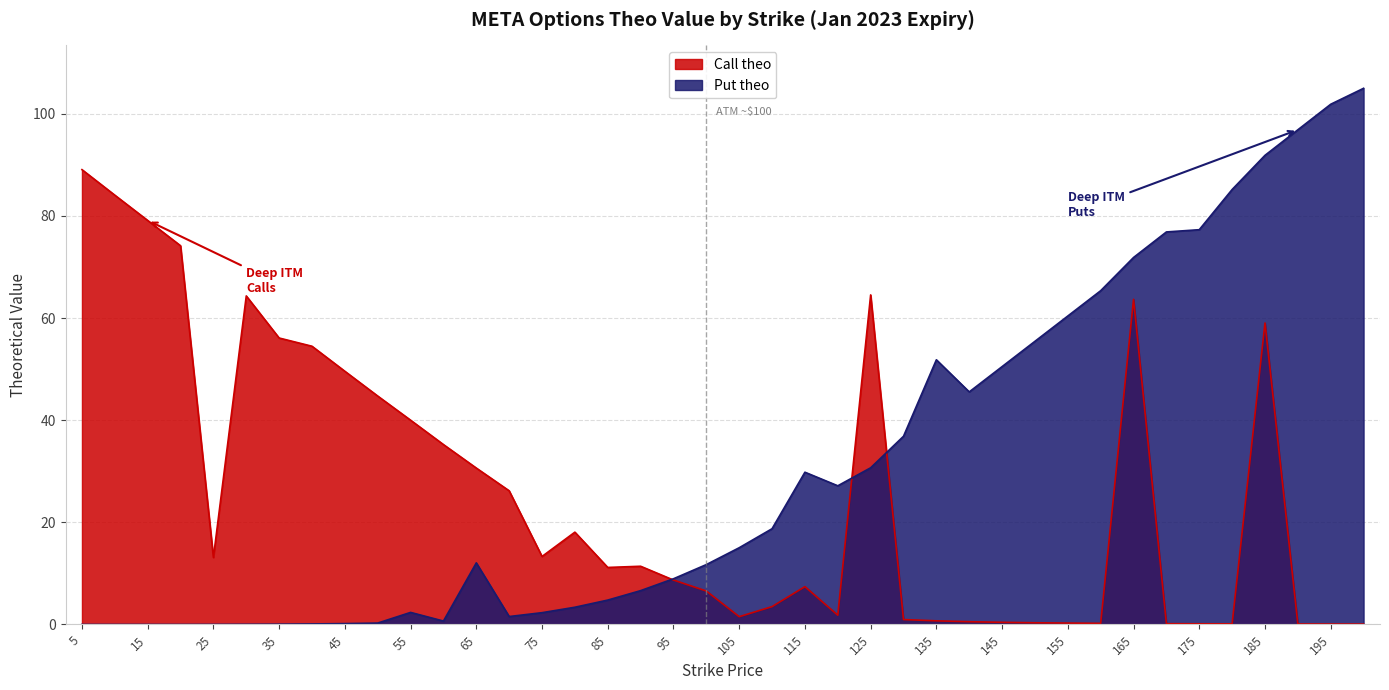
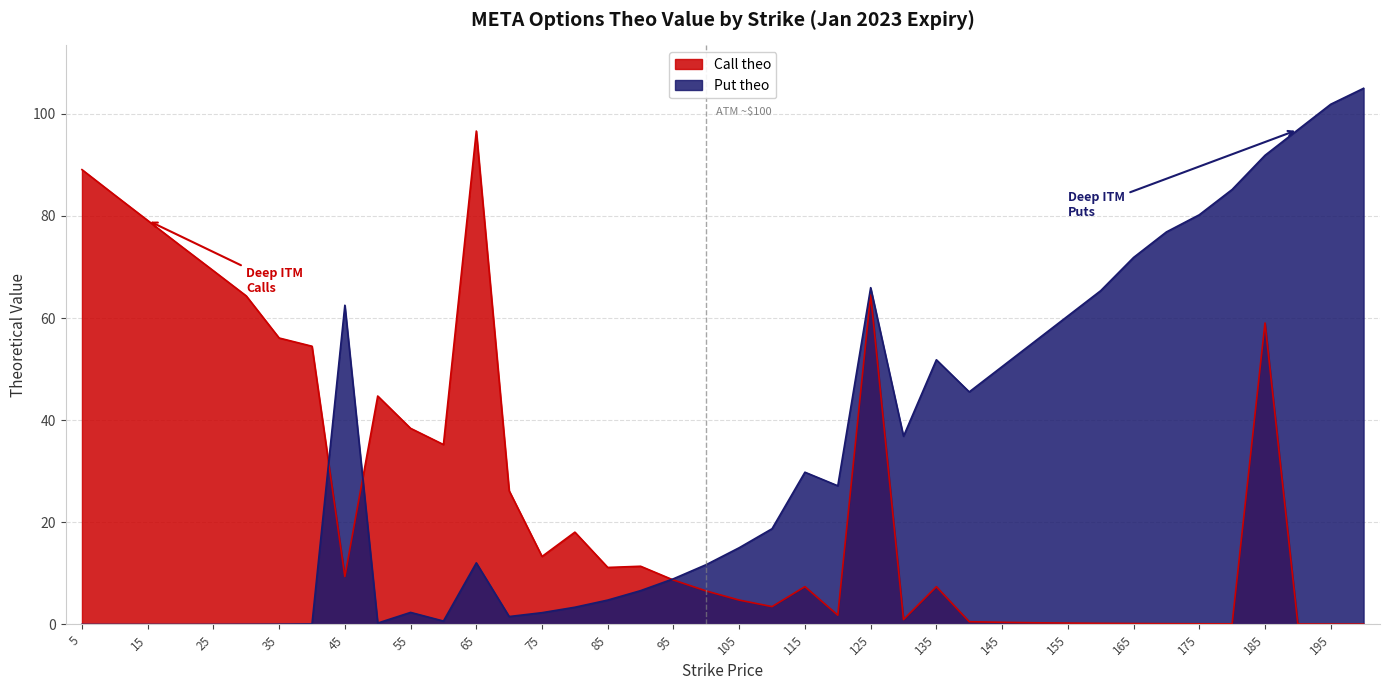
  {
    "Call theo": {
      "5": 89,
      "15": 79,
-     "25": 13,
+     "25": 69,
      "35": 56,
-     "45": 50,
-     "55": 40,
-     "65": 31,
+     "45": 9,
+     "55": 38,
+     "65": 97,
      "75": 13,
      "85": 11,
-     "105": 2,
+     "105": 5,
      "115": 7,
      "125": 65,
-     "135": 1,
+     "135": 7,
      "145": 0,
      "155": 0,
-     "165": 64,
+     "165": 0,
      "175": 0,
      "185": 59,
      "195": 0
    },
    "Put theo": {
      "5": 0,
      "15": 0,
      "25": 0,
      "35": 0,
-     "45": 0,
+     "45": 63,
      "55": 2,
      "65": 12,
      "75": 2,
      "85": 5,
      "105": 15,
      "115": 30,
-     "125": 31,
+     "125": 66,
      "135": 52,
      "145": 50,
      "155": 60,
      "165": 72,
-     "175": 77,
+     "175": 80,
      "185": 92,
      "195": 102
    }
  }
